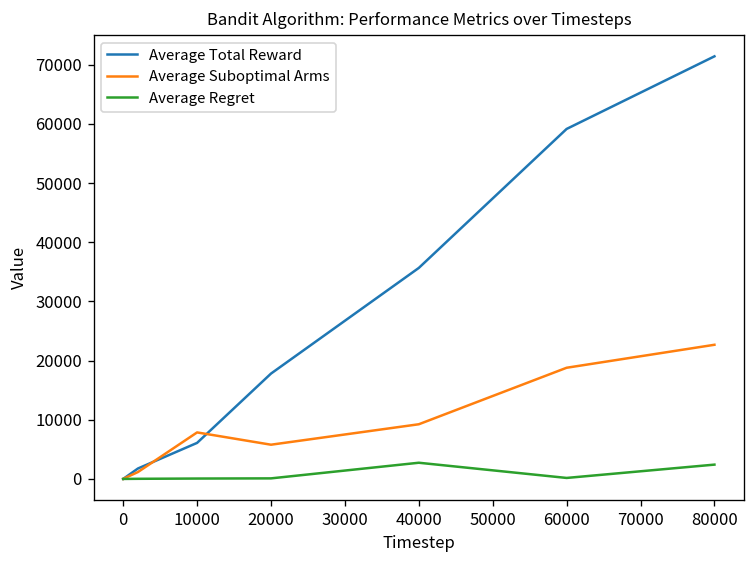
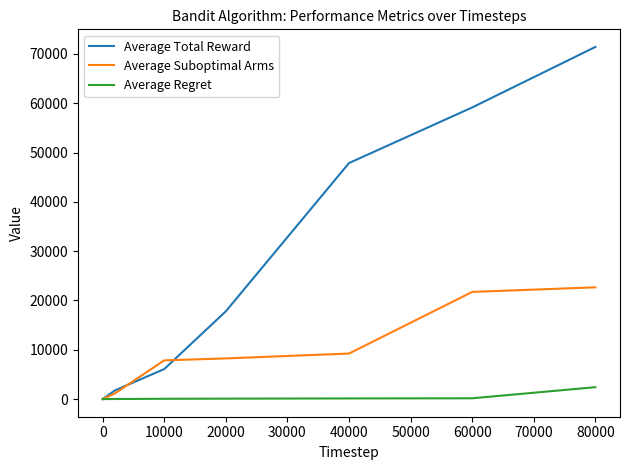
  {
    "Average Total Reward": {
      "10000": 6000,
      "20000": 18000,
-     "40000": 36000,
+     "40000": 48000,
      "60000": 59000,
      "80000": 71000
    },
    "Average Suboptimal Arms": {
      "10000": 8000,
-     "20000": 6000,
+     "20000": 8000,
      "40000": 9000,
-     "60000": 19000,
+     "60000": 22000,
      "80000": 23000
    },
    "Average Regret": {
      "10000": 0,
      "20000": 0,
-     "40000": 3000,
+     "40000": 0,
      "60000": 0,
      "80000": 2000
    }
  }
